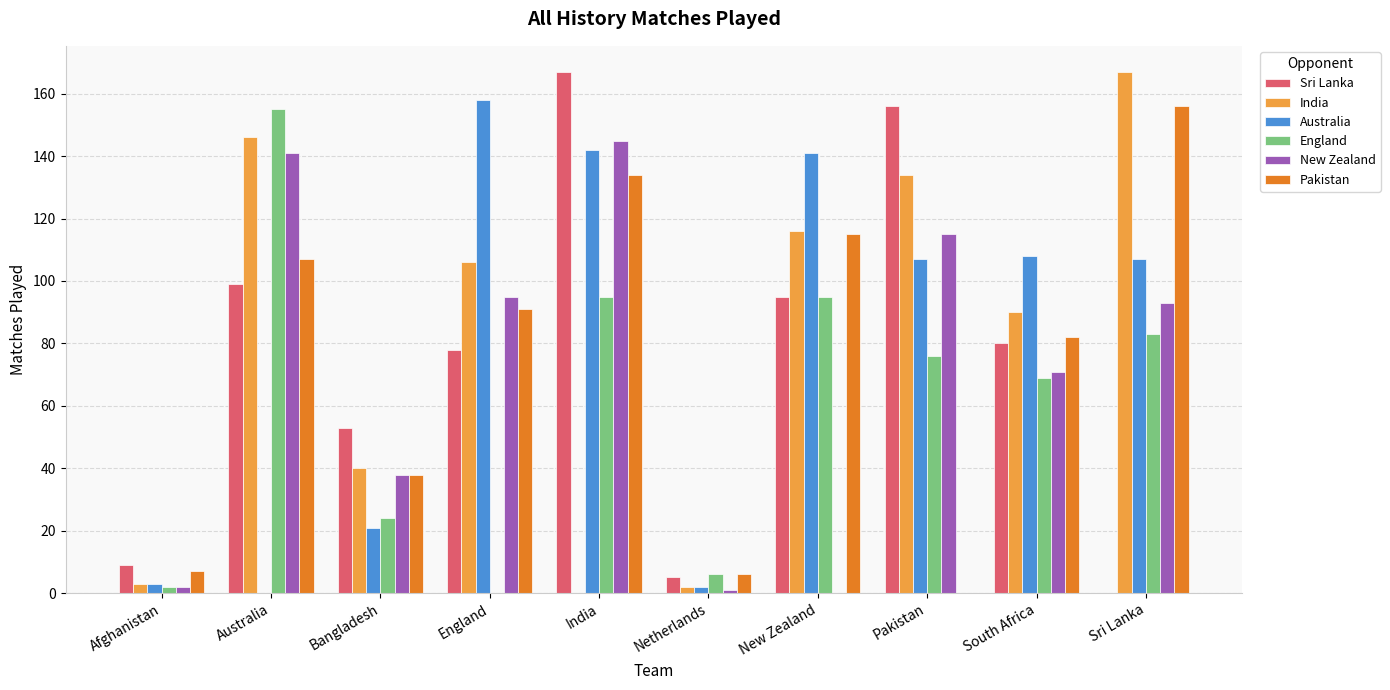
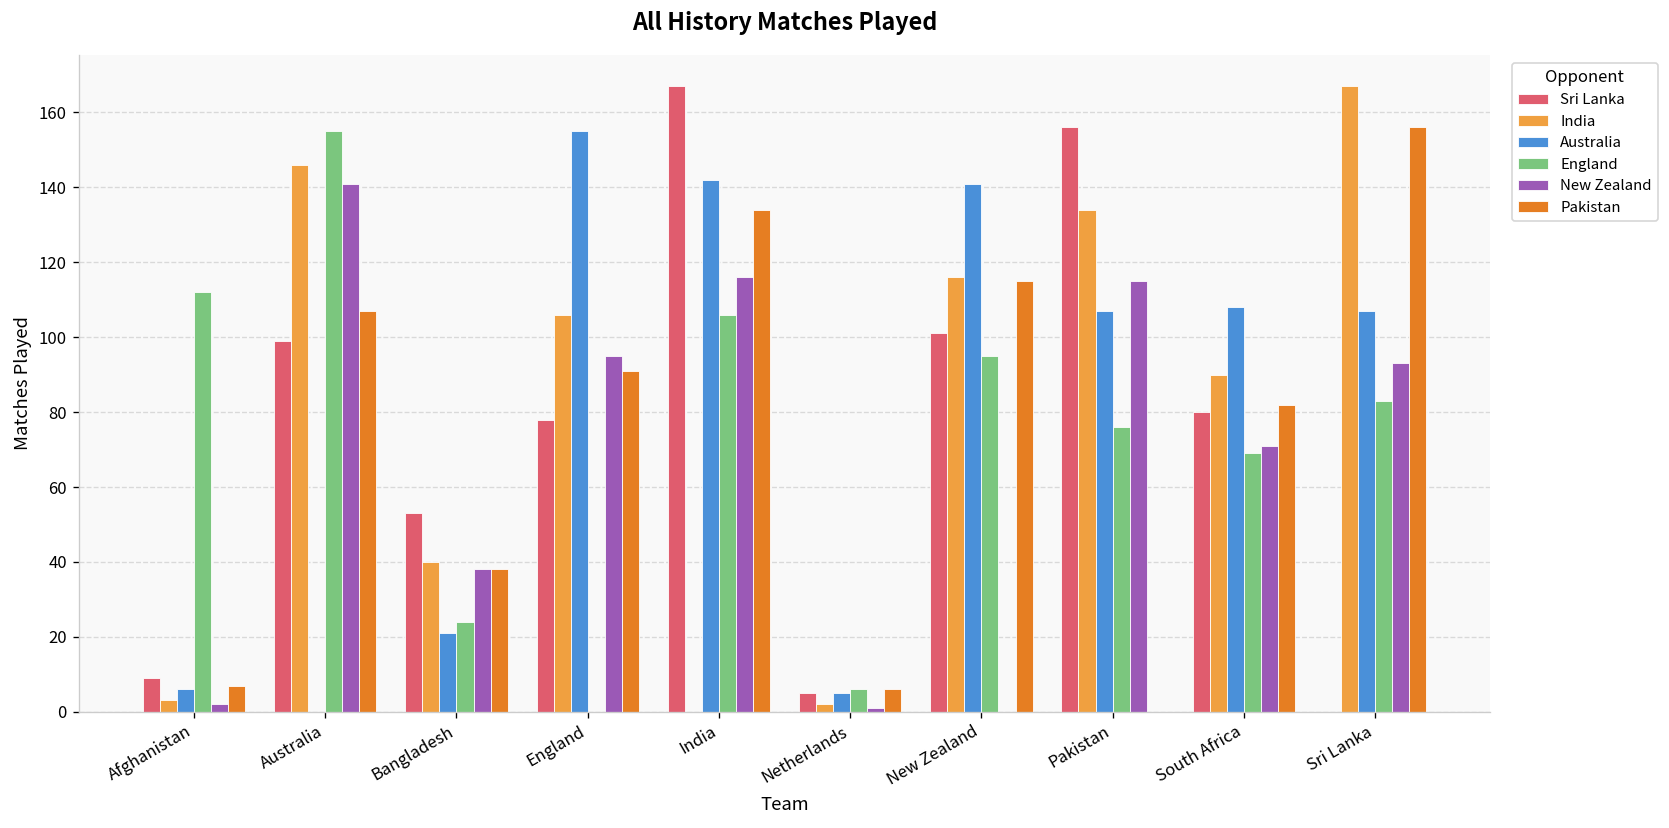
  {
    "Sri Lanka": {
      "Afghanistan": 9,
      "Australia": 99,
      "Bangladesh": 53,
      "England": 78,
      "India": 167,
      "Netherlands": 5,
-     "New Zealand": 95,
+     "New Zealand": 101,
      "Pakistan": 156,
      "South Africa": 80,
      "Sri Lanka": 0
    },
    "Australia": {
-     "Afghanistan": 3,
+     "Afghanistan": 6,
      "Australia": 0,
      "Bangladesh": 21,
-     "England": 158,
+     "England": 155,
      "India": 142,
-     "Netherlands": 2,
+     "Netherlands": 5,
      "New Zealand": 141,
      "Pakistan": 107,
      "South Africa": 108,
      "Sri Lanka": 107
    },
    "England": {
-     "Afghanistan": 2,
+     "Afghanistan": 112,
      "Australia": 155,
      "Bangladesh": 24,
      "England": 0,
-     "India": 95,
+     "India": 106,
      "Netherlands": 6,
      "New Zealand": 95,
      "Pakistan": 76,
      "South Africa": 69,
      "Sri Lanka": 83
    },
    "New Zealand": {
      "Afghanistan": 2,
      "Australia": 141,
      "Bangladesh": 38,
      "England": 95,
-     "India": 145,
+     "India": 116,
      "Netherlands": 1,
      "New Zealand": 0,
      "Pakistan": 115,
      "South Africa": 71,
      "Sri Lanka": 93
    }
  }
